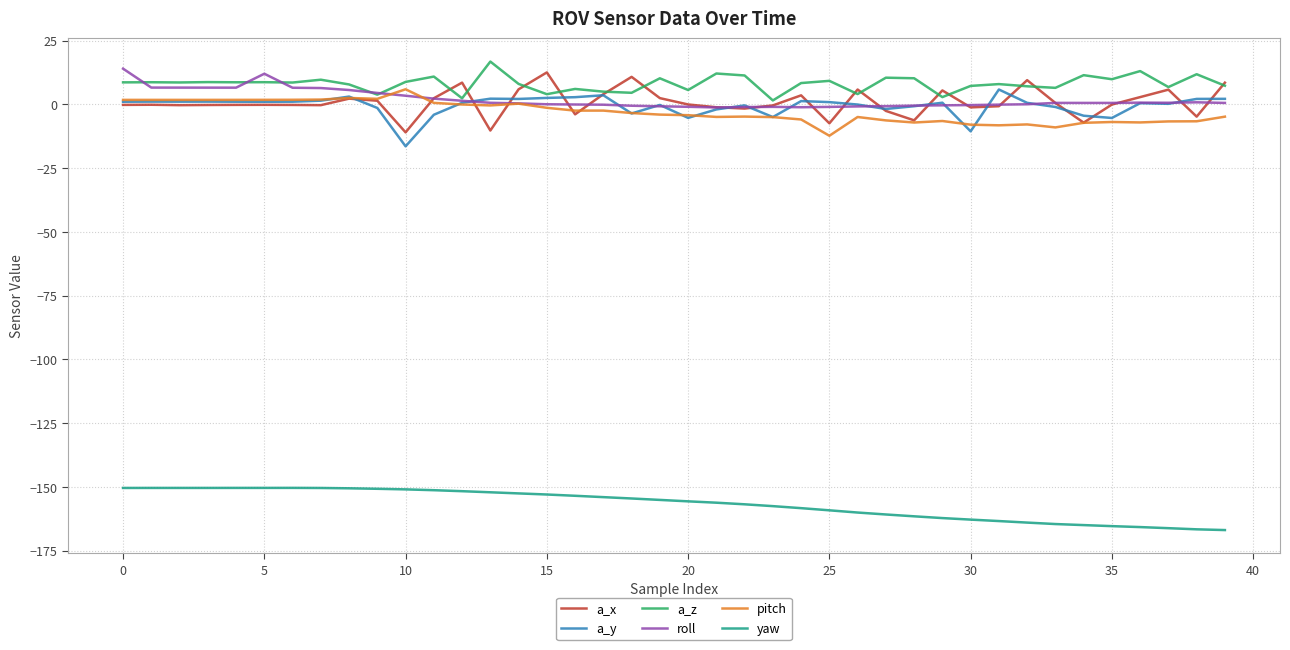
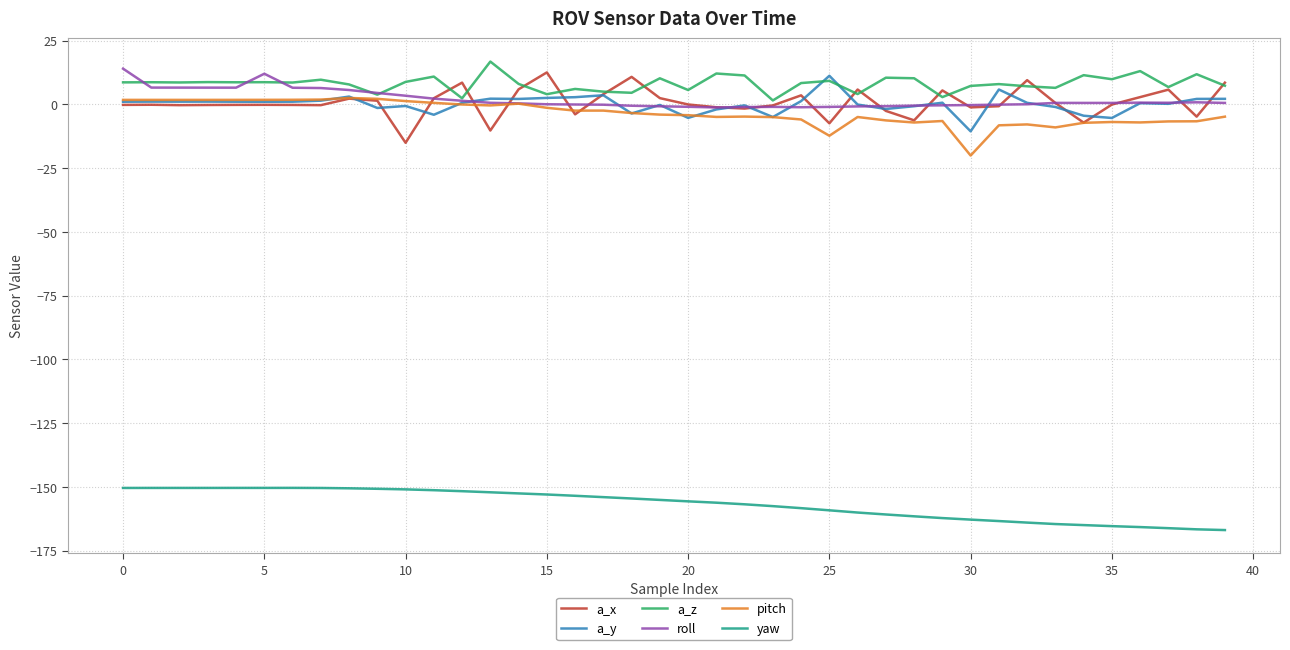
  {
    "a_x": {
      "0": 0,
      "5": 0,
-     "10": -11,
+     "10": -15,
      "15": 12,
      "25": -7
    },
    "a_y": {
-     "10": -16,
+     "10": -1,
      "15": 2,
      "20": -5,
-     "25": 1,
+     "25": 11,
      "30": -11,
      "35": -5
    },
    "roll": {
      "0": 14,
      "5": 12,
      "10": 3,
      "15": 0,
      "25": -1
    },
    "pitch": {
-     "10": 6,
+     "10": 1,
      "15": -1,
      "20": -4,
      "25": -12,
-     "30": -8,
+     "30": -20,
      "35": -7
    }
  }
